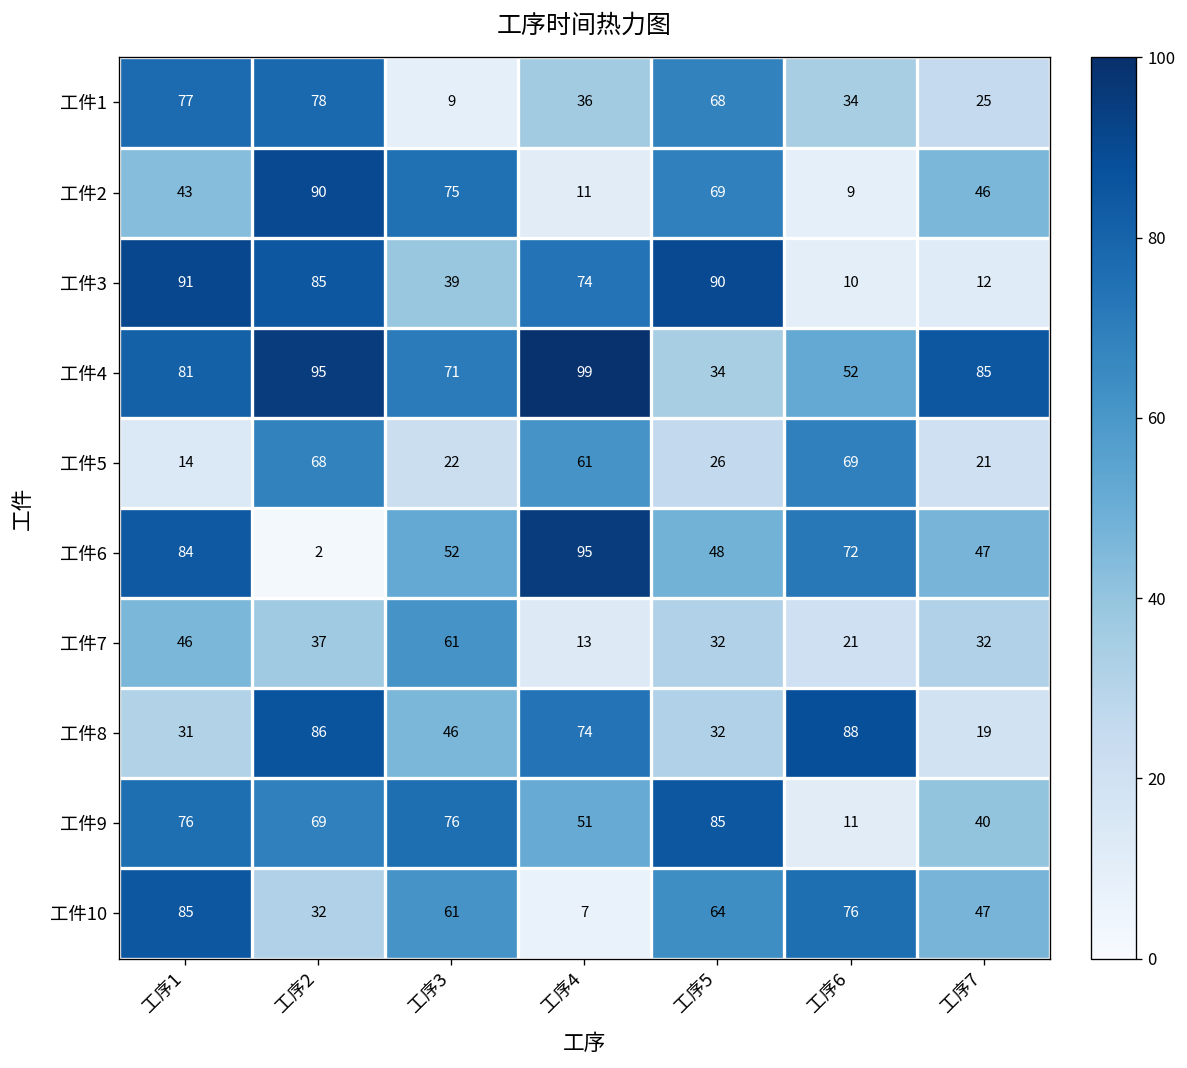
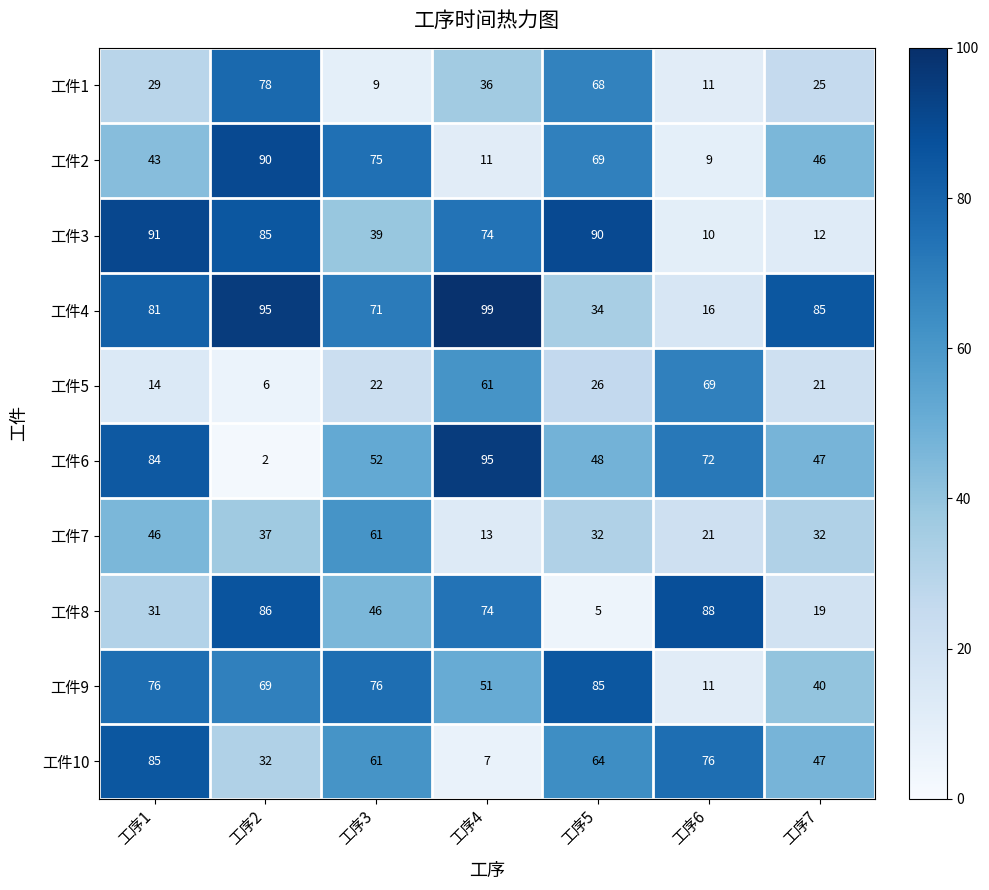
  {
    "工件1": {
-     "工序1": 77,
+     "工序1": 29,
      "工序2": 78,
      "工序3": 9,
      "工序4": 36,
      "工序5": 68,
-     "工序6": 34,
+     "工序6": 11,
      "工序7": 25
    },
    "工件2": {
      "工序1": 43,
      "工序2": 90,
      "工序3": 75,
      "工序4": 11,
      "工序5": 69,
      "工序6": 9,
      "工序7": 46
    },
    "工件3": {
      "工序1": 91,
      "工序2": 85,
      "工序3": 39,
      "工序4": 74,
      "工序5": 90,
      "工序6": 10,
      "工序7": 12
    },
    "工件4": {
      "工序1": 81,
      "工序2": 95,
      "工序3": 71,
      "工序4": 99,
      "工序5": 34,
-     "工序6": 52,
+     "工序6": 16,
      "工序7": 85
    },
    "工件5": {
      "工序1": 14,
-     "工序2": 68,
+     "工序2": 6,
      "工序3": 22,
      "工序4": 61,
      "工序5": 26,
      "工序6": 69,
      "工序7": 21
    },
    "工件6": {
      "工序1": 84,
      "工序2": 2,
      "工序3": 52,
      "工序4": 95,
      "工序5": 48,
      "工序6": 72,
      "工序7": 47
    },
    "工件7": {
      "工序1": 46,
      "工序2": 37,
      "工序3": 61,
      "工序4": 13,
      "工序5": 32,
      "工序6": 21,
      "工序7": 32
    },
    "工件8": {
      "工序1": 31,
      "工序2": 86,
      "工序3": 46,
      "工序4": 74,
-     "工序5": 32,
+     "工序5": 5,
      "工序6": 88,
      "工序7": 19
    },
    "工件9": {
      "工序1": 76,
      "工序2": 69,
      "工序3": 76,
      "工序4": 51,
      "工序5": 85,
      "工序6": 11,
      "工序7": 40
    },
    "工件10": {
      "工序1": 85,
      "工序2": 32,
      "工序3": 61,
      "工序4": 7,
      "工序5": 64,
      "工序6": 76,
      "工序7": 47
    }
  }
